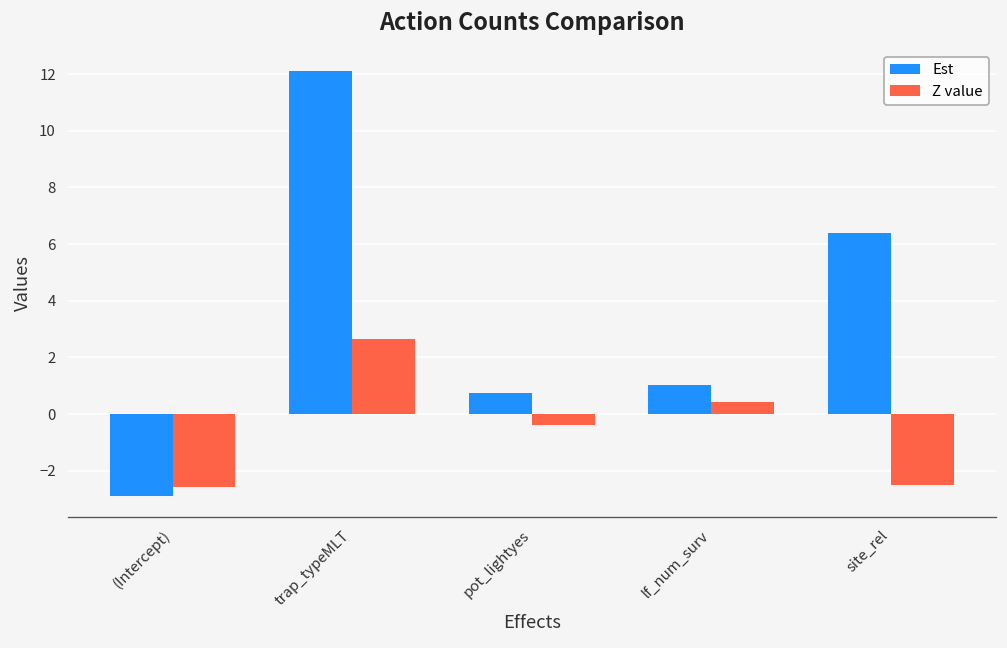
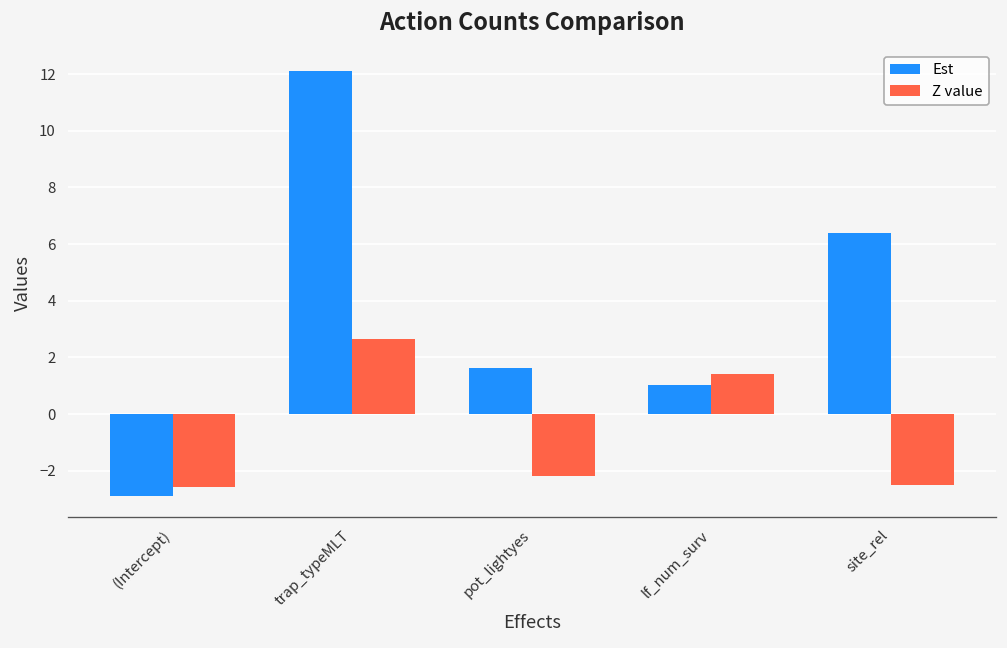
  {
    "Est": {
      "(Intercept)": -2.9,
      "trap_typeMLT": 12.1,
-     "pot_lightyes": 0.7,
+     "pot_lightyes": 1.6,
      "lf_num_surv": 1.0,
      "site_rel": 6.4
    },
    "Z value": {
      "(Intercept)": -2.6,
      "trap_typeMLT": 2.7,
-     "pot_lightyes": -0.4,
-     "lf_num_surv": 0.4,
+     "pot_lightyes": -2.2,
+     "lf_num_surv": 1.4,
      "site_rel": -2.5
    }
  }
